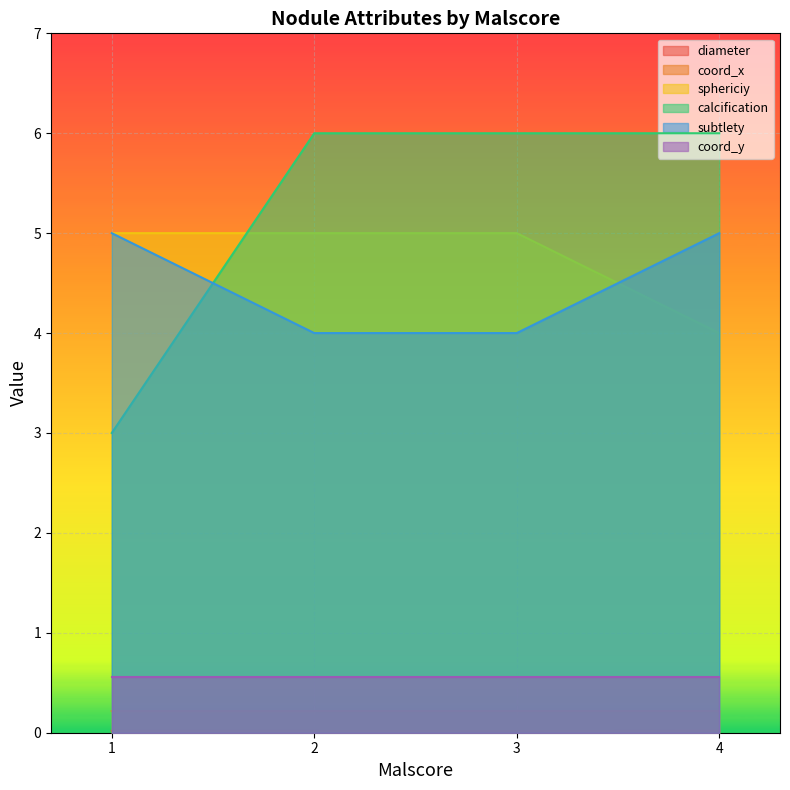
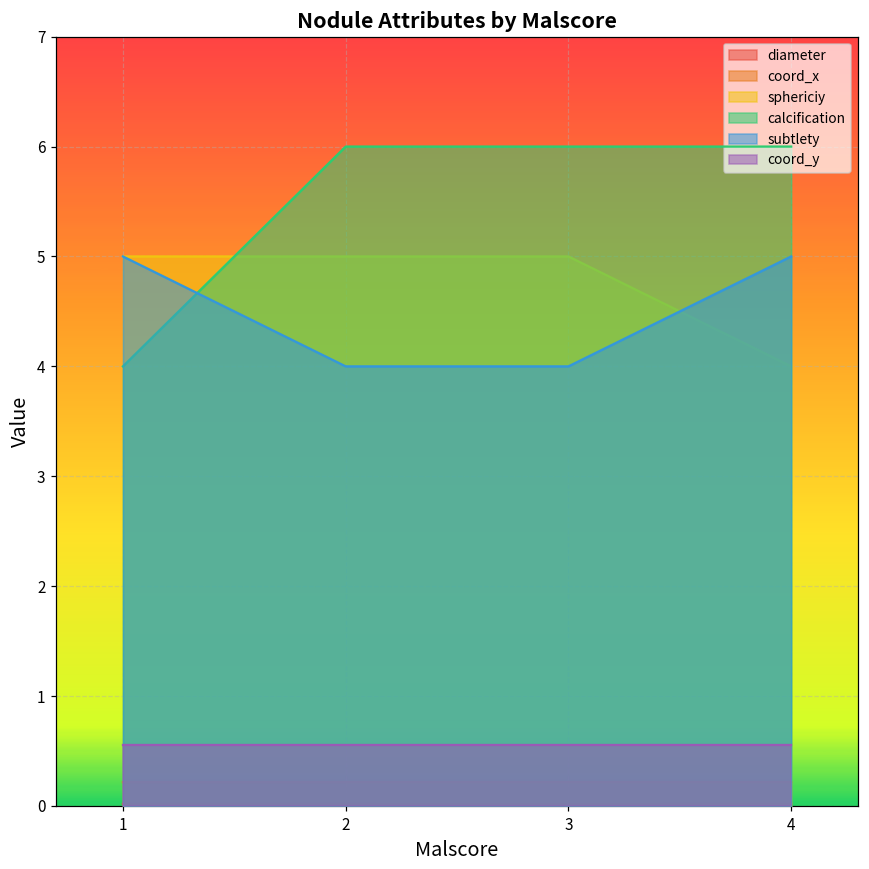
  {
    "sphericiy": {
      "2": 5,
      "3": 5,
      "4": 4
    },
    "calcification": {
-     "1": 3,
+     "1": 4,
      "2": 6,
      "3": 6
    },
    "subtlety": {
      "2": 4,
      "3": 4,
      "4": 5
    },
    "coord_y": {
      "1": 0.6,
      "2": 0.6,
      "3": 0.6,
      "4": 0.6
    }
  }
